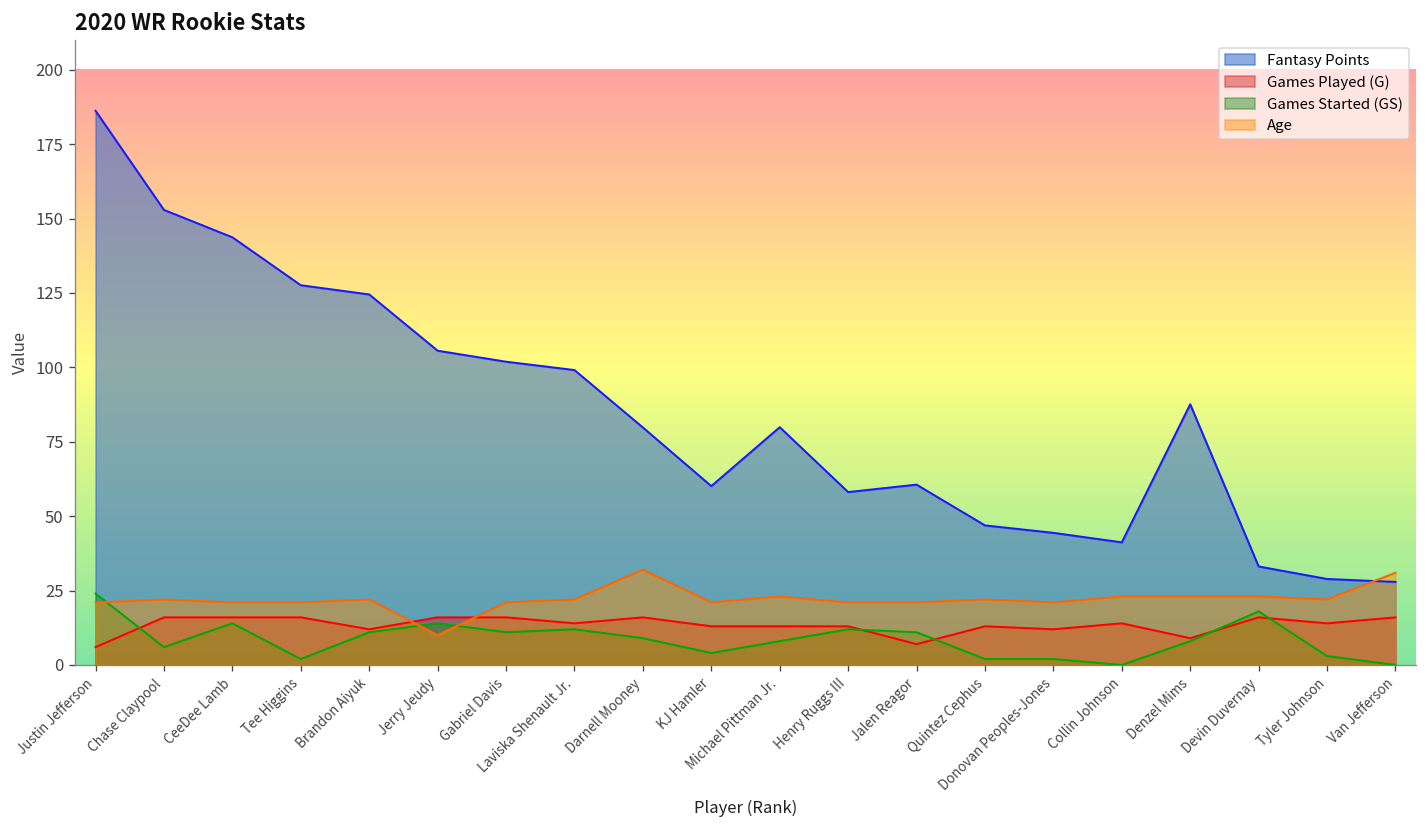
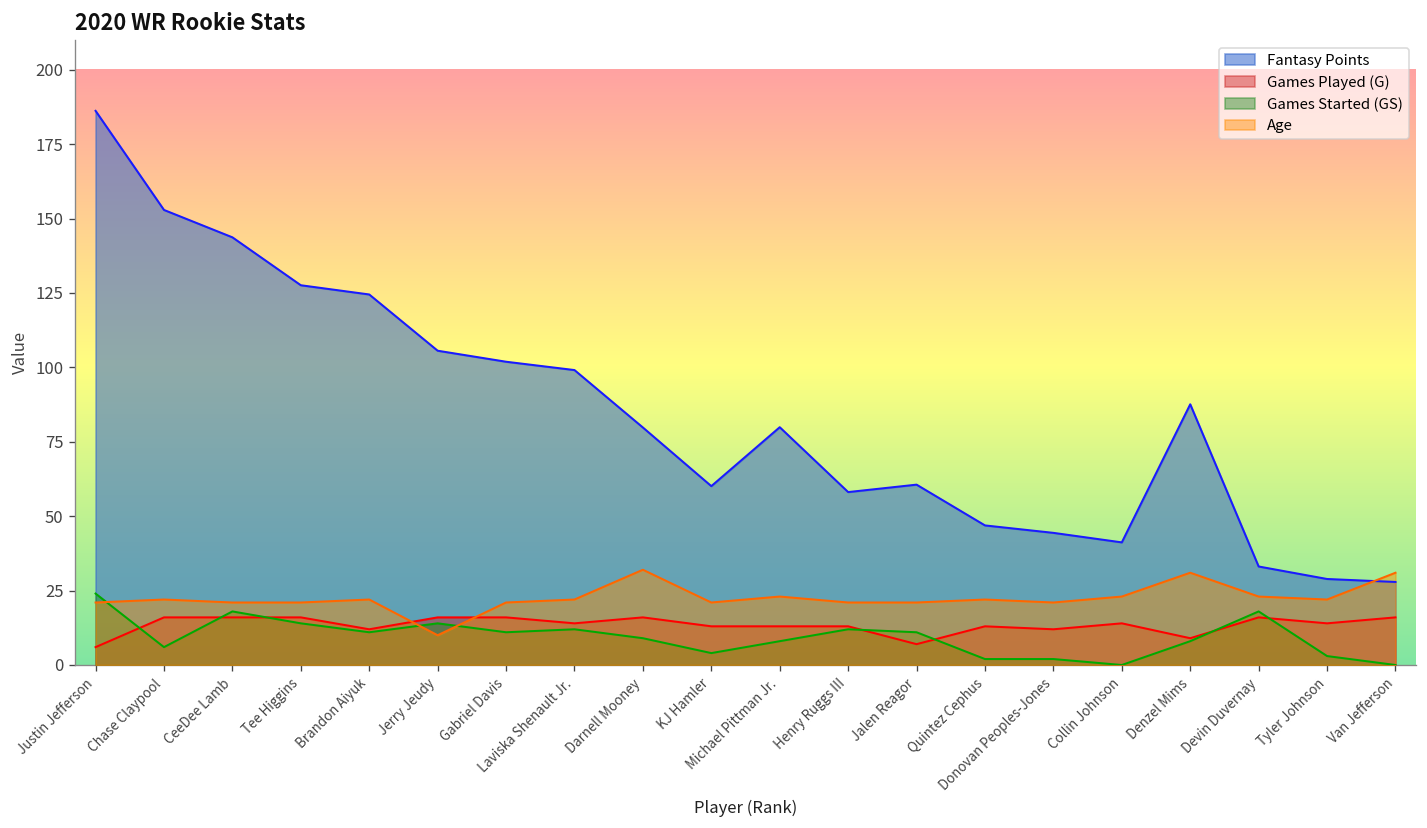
  {
    "Fantasy Points": {
      "Justin Jefferson": 186,
      "Chase Claypool": 153,
      "CeeDee Lamb": 144,
      "Tee Higgins": 128,
      "Brandon Aiyuk": 125,
      "Jerry Jeudy": 106,
      "Gabriel Davis": 102,
      "Laviska Shenault Jr.": 99,
      "Darnell Mooney": 80,
      "KJ Hamler": 60,
      "Michael Pittman Jr.": 80,
      "Henry Ruggs III": 58,
      "Jalen Reagor": 61,
      "Quintez Cephus": 47,
      "Donovan Peoples-Jones": 44,
      "Collin Johnson": 41,
      "Denzel Mims": 88,
      "Devin Duvernay": 33,
      "Tyler Johnson": 29,
      "Van Jefferson": 28
    },
    "Games Played (G)": {
      "Justin Jefferson": 6,
      "Chase Claypool": 16,
      "CeeDee Lamb": 16,
      "Tee Higgins": 16,
      "Jerry Jeudy": 16,
      "Gabriel Davis": 16,
      "Laviska Shenault Jr.": 14,
      "Darnell Mooney": 16,
      "KJ Hamler": 13,
      "Michael Pittman Jr.": 13,
      "Jalen Reagor": 7,
      "Quintez Cephus": 13,
      "Donovan Peoples-Jones": 12,
      "Collin Johnson": 14,
      "Devin Duvernay": 16,
      "Tyler Johnson": 14,
      "Van Jefferson": 16
    },
    "Games Started (GS)": {
      "Justin Jefferson": 24,
      "Chase Claypool": 6,
-     "CeeDee Lamb": 14,
-     "Tee Higgins": 2,
+     "CeeDee Lamb": 18,
+     "Tee Higgins": 14,
      "Jerry Jeudy": 14,
      "Gabriel Davis": 11,
      "Laviska Shenault Jr.": 12,
      "Darnell Mooney": 9,
      "KJ Hamler": 4,
      "Michael Pittman Jr.": 8,
      "Jalen Reagor": 11,
      "Quintez Cephus": 2,
      "Donovan Peoples-Jones": 2,
      "Collin Johnson": 0,
      "Devin Duvernay": 18,
      "Tyler Johnson": 3,
      "Van Jefferson": 0
    },
    "Age": {
      "Justin Jefferson": 21,
      "Chase Claypool": 22,
      "CeeDee Lamb": 21,
      "Tee Higgins": 21,
      "Brandon Aiyuk": 22,
      "Jerry Jeudy": 10,
      "Gabriel Davis": 21,
      "Laviska Shenault Jr.": 22,
      "Darnell Mooney": 32,
      "KJ Hamler": 21,
      "Michael Pittman Jr.": 23,
      "Henry Ruggs III": 21,
      "Jalen Reagor": 21,
      "Quintez Cephus": 22,
      "Donovan Peoples-Jones": 21,
      "Collin Johnson": 23,
-     "Denzel Mims": 23,
+     "Denzel Mims": 31,
      "Devin Duvernay": 23,
      "Tyler Johnson": 22,
      "Van Jefferson": 31
    }
  }
